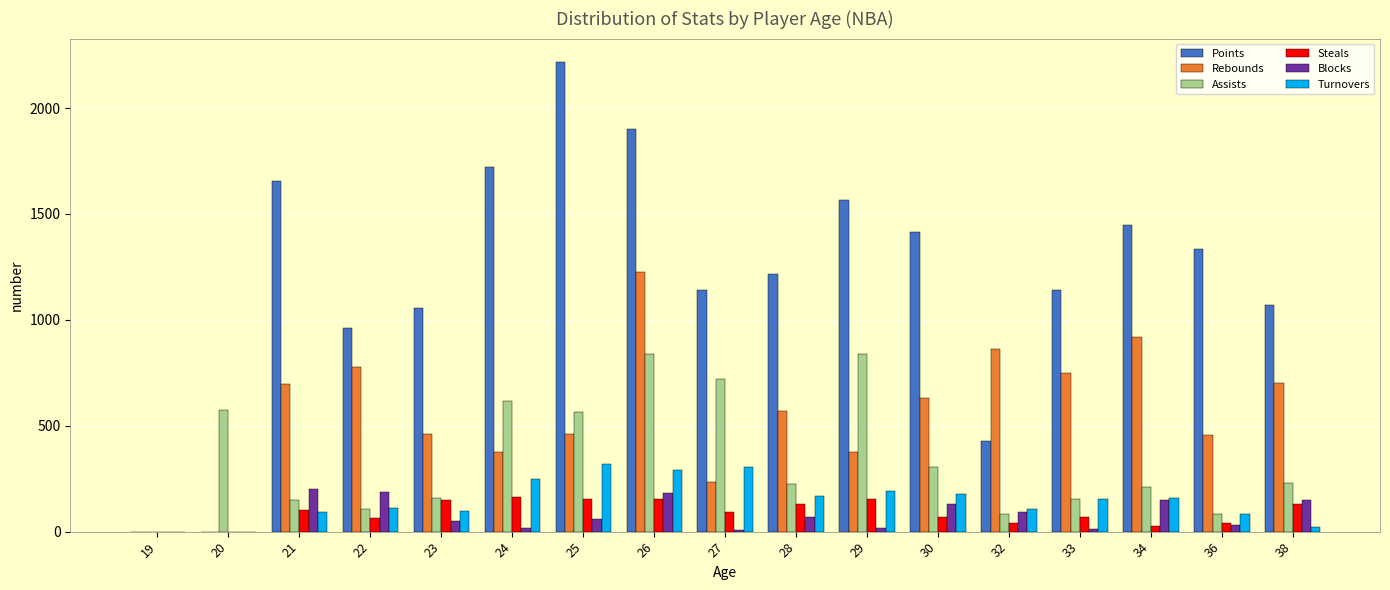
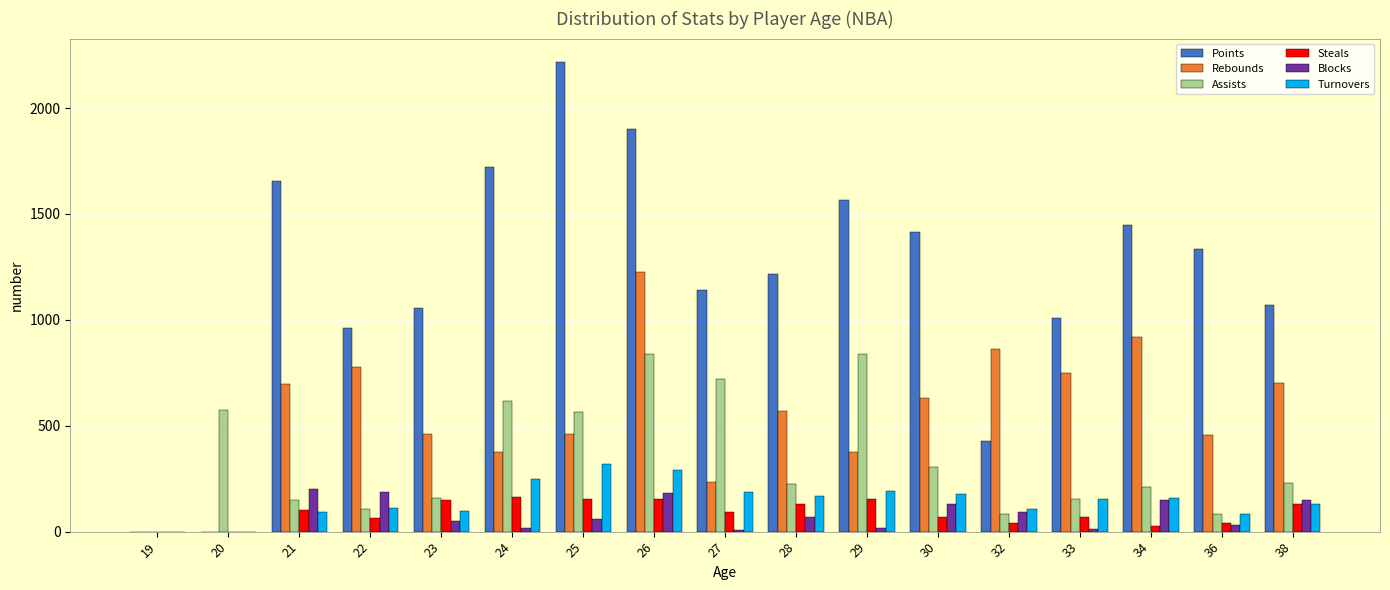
  {
    "Points": {
      "19": 0,
      "20": 0,
      "21": 1660,
      "22": 960,
      "23": 1060,
      "24": 1720,
      "25": 2220,
      "26": 1900,
      "27": 1140,
      "28": 1220,
      "29": 1560,
      "30": 1410,
      "32": 430,
-     "33": 1140,
+     "33": 1010,
      "34": 1450,
      "36": 1330,
      "38": 1070
    },
    "Rebounds": {
      "19": 0,
      "20": 0,
      "21": 700,
      "22": 780,
      "23": 460,
      "24": 380,
      "25": 460,
      "26": 1230,
      "27": 230,
      "28": 570,
      "29": 380,
      "30": 630,
      "32": 860,
      "33": 750,
      "34": 920,
      "36": 460,
      "38": 700
    },
    "Assists": {
      "19": 0,
      "20": 570,
      "21": 150,
      "22": 110,
      "23": 160,
      "24": 620,
      "25": 570,
      "26": 840,
      "27": 720,
      "28": 220,
      "29": 840,
      "30": 310,
      "32": 80,
      "33": 150,
      "34": 210,
      "36": 80,
      "38": 230
    },
    "Steals": {
      "19": 0,
      "20": 0,
      "21": 100,
      "22": 60,
      "23": 150,
      "24": 160,
      "25": 150,
      "26": 160,
      "27": 90,
      "28": 130,
      "29": 160,
      "30": 70,
      "32": 40,
      "33": 70,
      "34": 30,
      "36": 40,
      "38": 130
    },
    "Blocks": {
      "19": 0,
      "20": 0,
      "21": 200,
      "22": 190,
      "23": 50,
      "24": 20,
      "25": 60,
      "26": 180,
      "28": 70,
      "29": 20,
      "30": 130,
      "32": 90,
      "33": 10,
      "34": 150,
      "36": 30,
      "38": 150
    },
    "Turnovers": {
      "19": 0,
      "20": 0,
      "21": 100,
      "22": 110,
      "23": 100,
      "24": 250,
      "25": 320,
      "26": 290,
-     "27": 300,
+     "27": 190,
      "28": 170,
      "29": 190,
      "30": 180,
      "32": 110,
      "33": 160,
      "34": 160,
      "36": 80,
-     "38": 20
+     "38": 130
    }
  }
